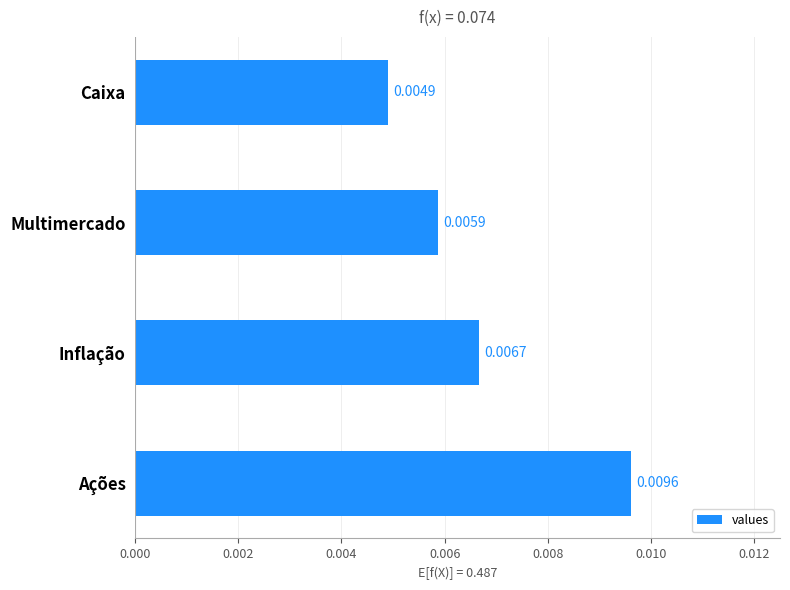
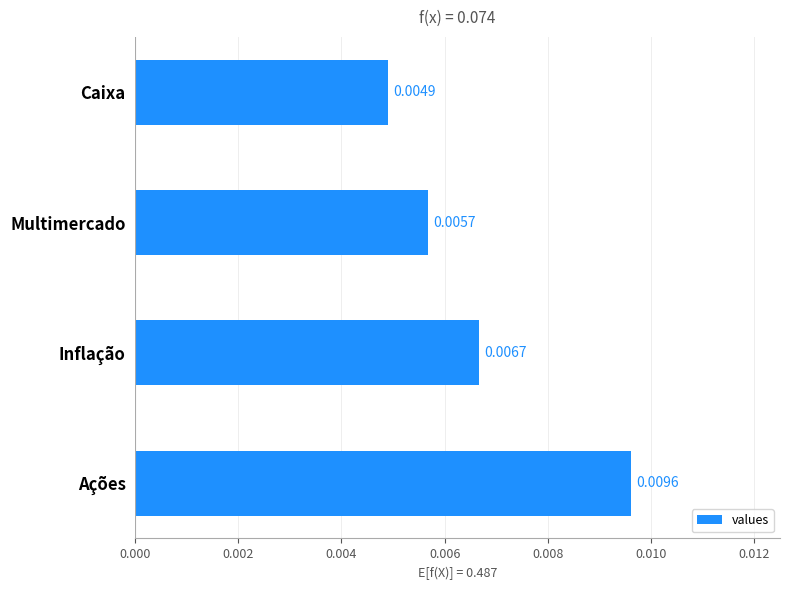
  {
    "Caixa": 0.0049,
-   "Multimercado": 0.0059,
+   "Multimercado": 0.0057,
    "Inflação": 0.0067,
    "Ações": 0.0096
  }
